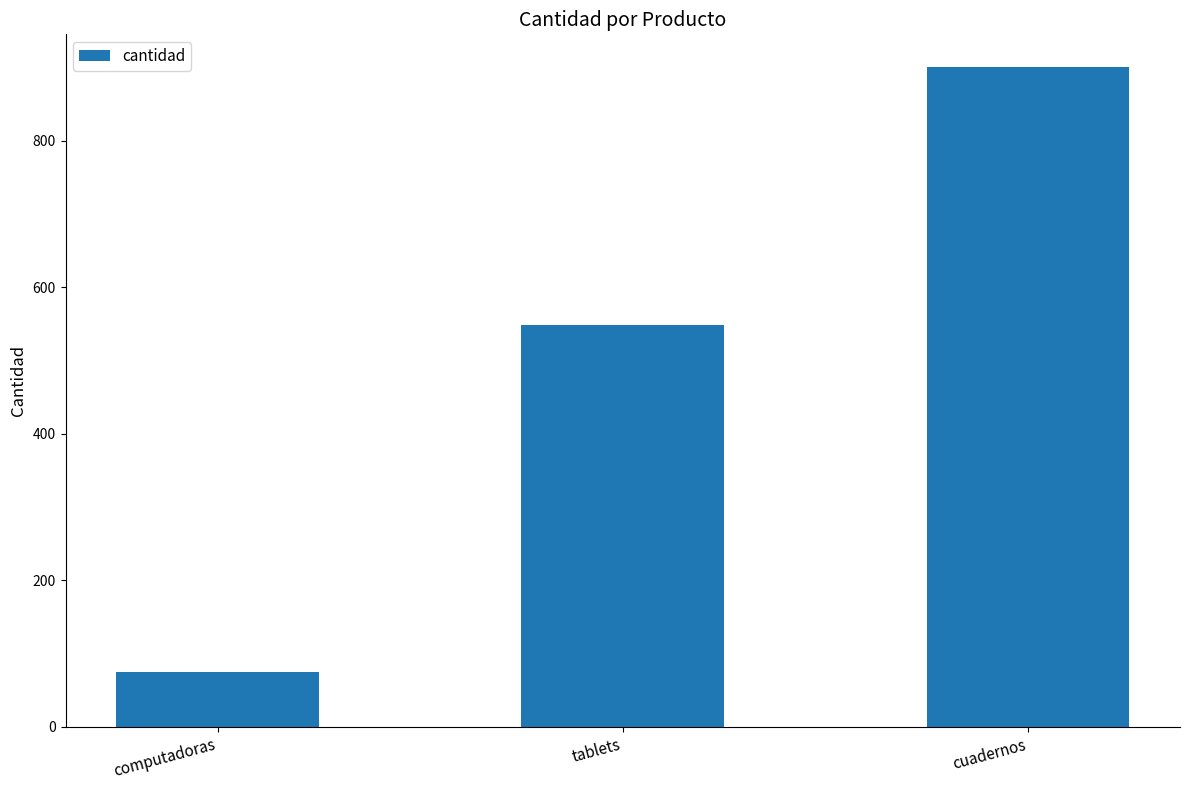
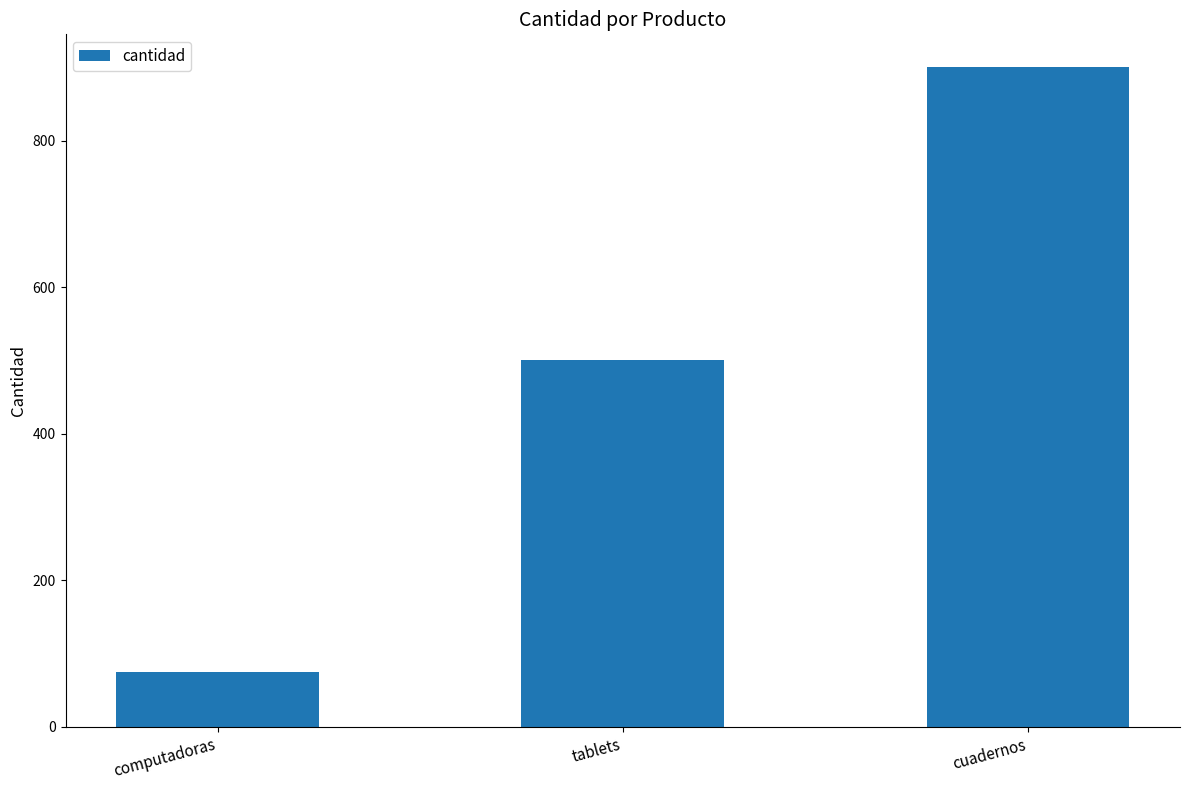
  {
    "computadoras": 80,
-   "tablets": 550,
+   "tablets": 500,
    "cuadernos": 900
  }
